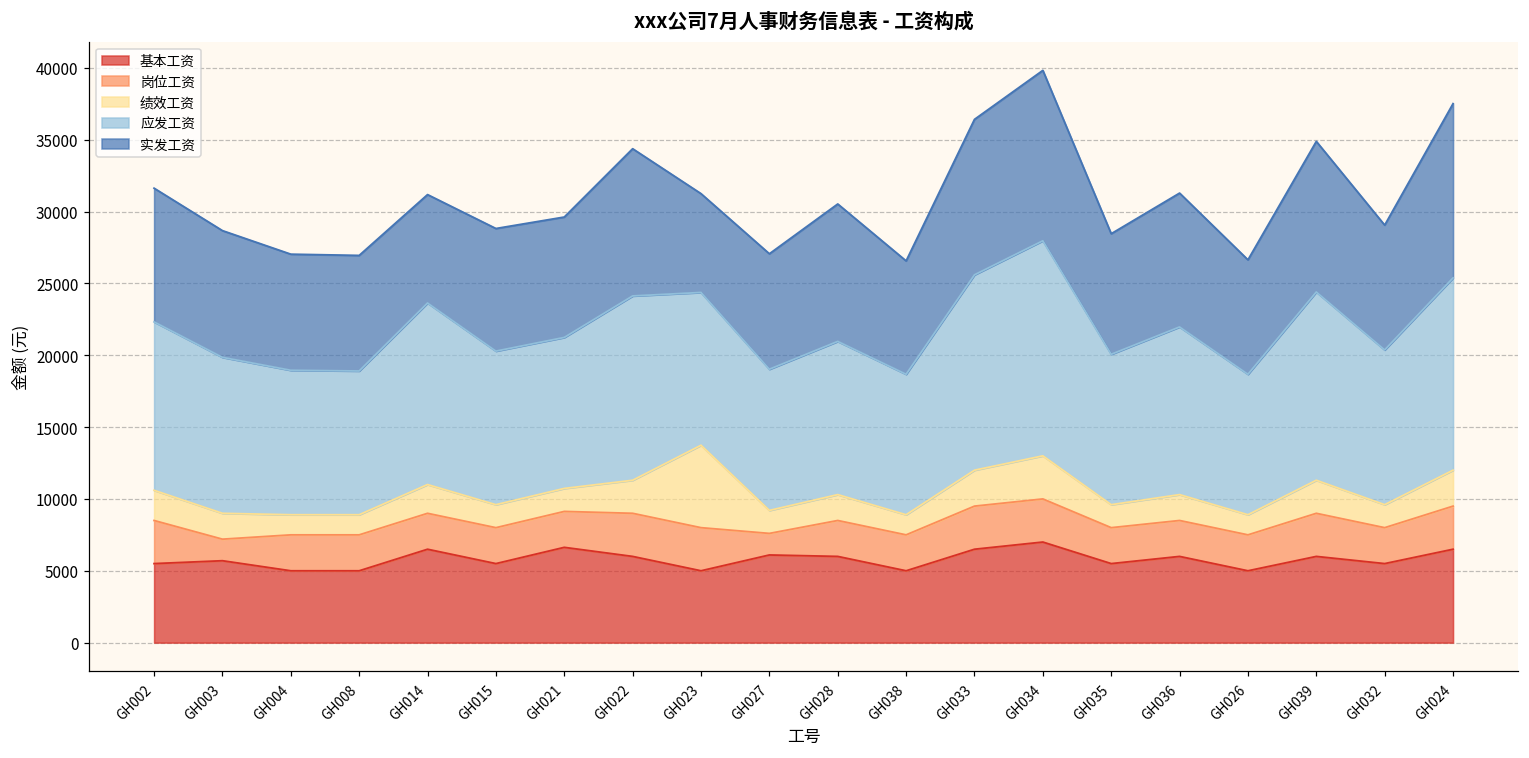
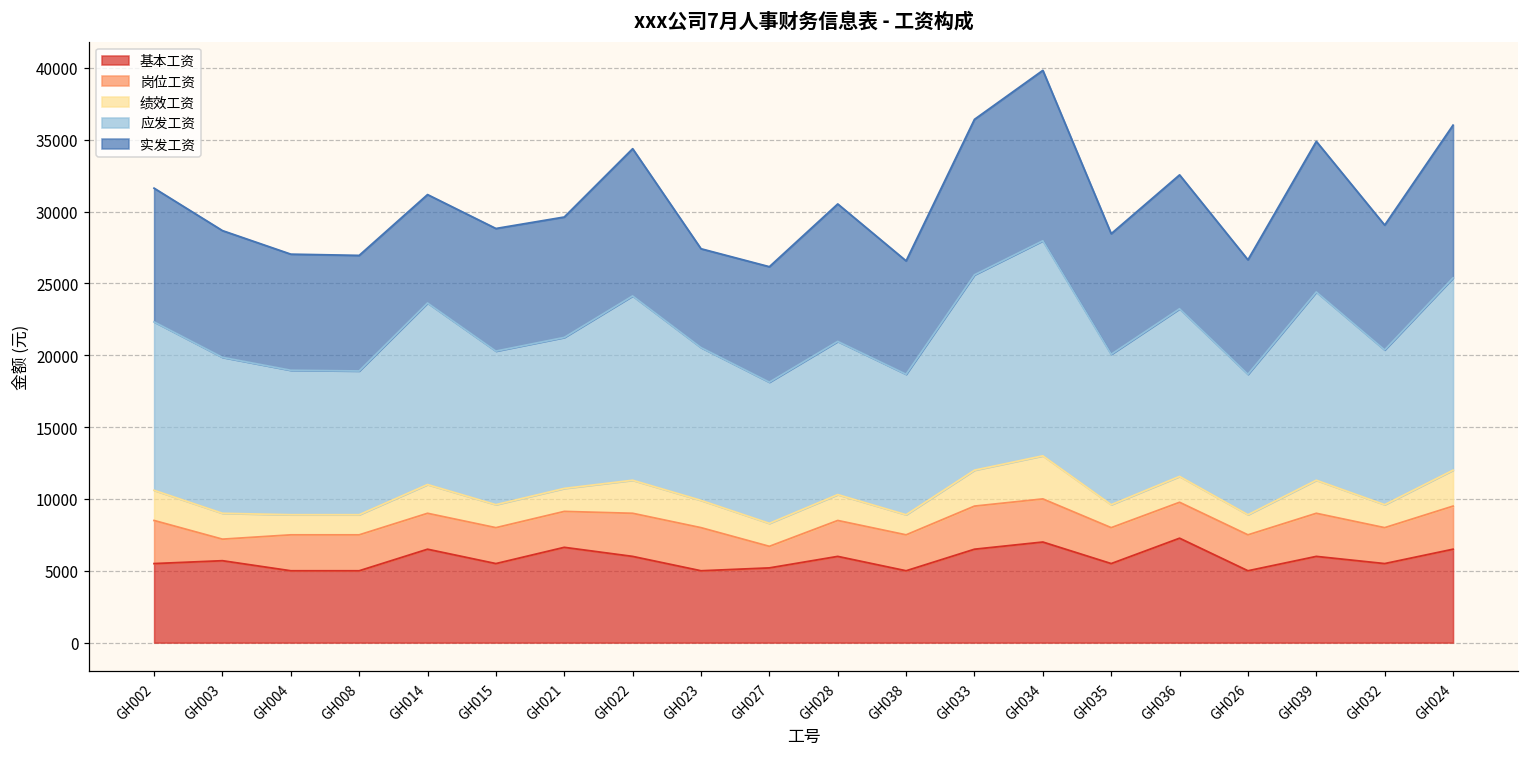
  {
    "基本工资": {
      "GH002": 5500,
      "GH003": 5700,
      "GH004": 5000,
      "GH008": 5000,
      "GH014": 6500,
      "GH015": 5500,
      "GH021": 6600,
      "GH022": 6000,
      "GH023": 5000,
-     "GH027": 6100,
+     "GH027": 5200,
      "GH028": 6000,
      "GH038": 5000,
      "GH033": 6500,
      "GH034": 7000,
      "GH035": 5500,
-     "GH036": 6000,
+     "GH036": 7300,
      "GH026": 5000,
      "GH039": 6000,
      "GH032": 5500,
      "GH024": 6500
    },
    "岗位工资": {
      "GH002": 3000,
      "GH003": 1500,
      "GH004": 2500,
      "GH008": 2500,
      "GH014": 2500,
      "GH015": 2500,
      "GH021": 2500,
      "GH022": 3000,
      "GH023": 3000,
      "GH027": 1500,
      "GH028": 2500,
      "GH038": 2500,
      "GH033": 3000,
      "GH034": 3000,
      "GH035": 2500,
      "GH036": 2500,
      "GH026": 2500,
      "GH039": 3000,
      "GH032": 2500,
      "GH024": 3000
    },
    "绩效工资": {
      "GH002": 2100,
      "GH003": 1800,
      "GH004": 1400,
      "GH008": 1400,
      "GH014": 2000,
      "GH015": 1600,
      "GH021": 1600,
      "GH022": 2300,
-     "GH023": 5700,
+     "GH023": 1900,
      "GH027": 1600,
      "GH028": 1800,
      "GH038": 1400,
      "GH033": 2500,
      "GH034": 3000,
      "GH035": 1600,
      "GH036": 1800,
      "GH026": 1400,
      "GH039": 2300,
      "GH032": 1600,
      "GH024": 2500
    },
    "应发工资": {
      "GH002": 11700,
      "GH003": 10900,
      "GH004": 10100,
      "GH008": 10000,
      "GH014": 12600,
      "GH015": 10700,
      "GH021": 10500,
      "GH022": 12800,
      "GH023": 10600,
      "GH027": 9800,
      "GH028": 10700,
      "GH038": 9800,
      "GH033": 13600,
      "GH034": 15000,
      "GH035": 10500,
      "GH036": 11700,
      "GH026": 9800,
      "GH039": 13100,
      "GH032": 10800,
      "GH024": 13400
    },
    "实发工资": {
      "GH002": 9300,
      "GH003": 8800,
      "GH004": 8100,
      "GH008": 8000,
      "GH014": 7500,
      "GH015": 8500,
      "GH021": 8400,
      "GH022": 10200,
      "GH023": 6900,
      "GH027": 8000,
      "GH028": 9600,
      "GH038": 7900,
      "GH033": 10800,
      "GH034": 11900,
      "GH035": 8400,
      "GH036": 9300,
      "GH026": 8000,
      "GH039": 10500,
      "GH032": 8700,
-     "GH024": 12100
+     "GH024": 10600
    }
  }
